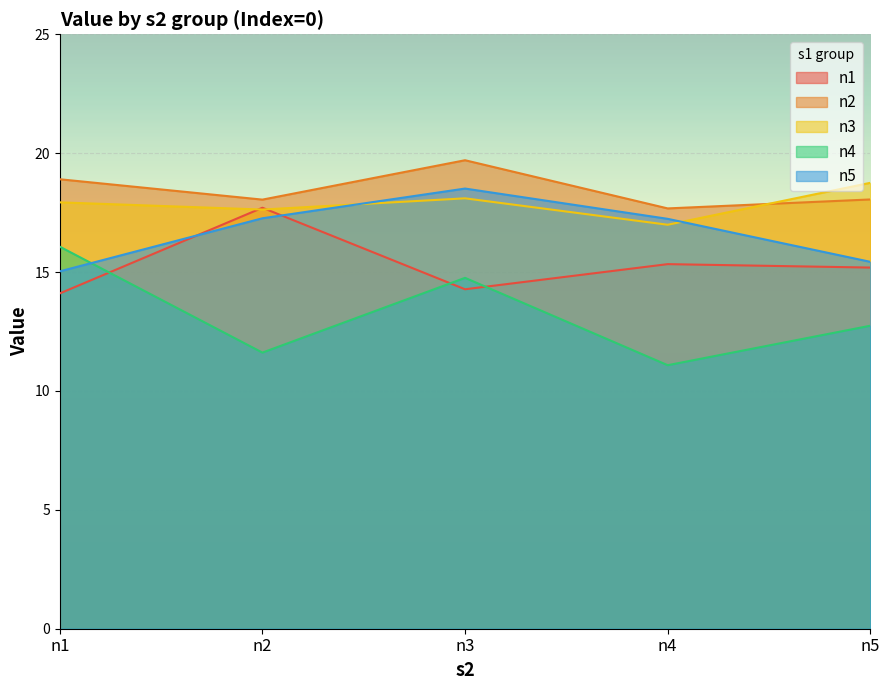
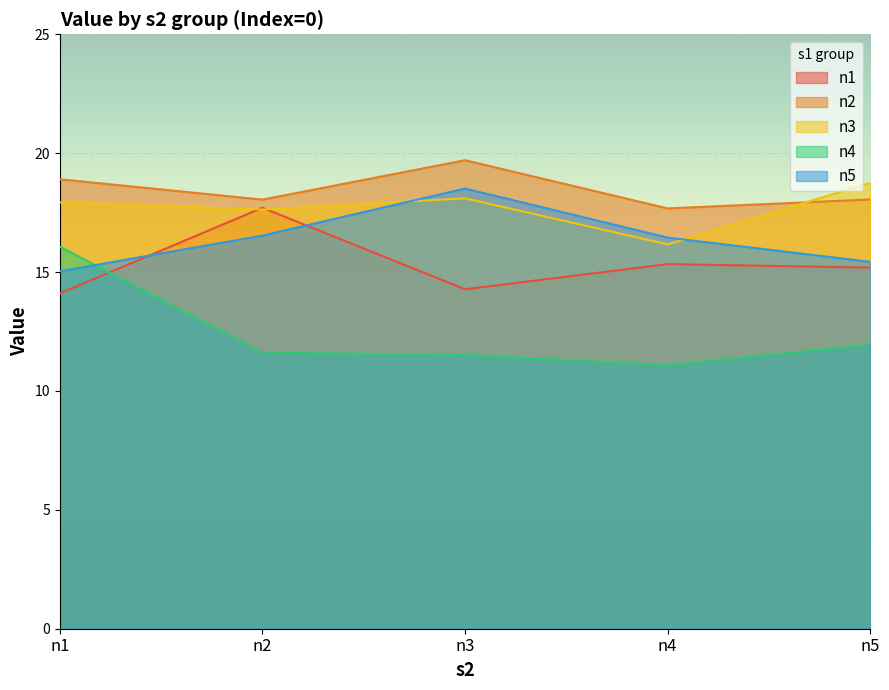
  {
    "n3": {
      "n1": 17.9,
      "n3": 18.1,
-     "n4": 17.0,
+     "n4": 16.2,
      "n5": 18.8
    },
    "n4": {
      "n1": 16.1,
      "n2": 11.6,
-     "n3": 14.8,
+     "n3": 11.5,
      "n4": 11.1,
-     "n5": 12.7
+     "n5": 11.9
    },
    "n5": {
      "n1": 15.0,
-     "n2": 17.3,
+     "n2": 16.5,
      "n3": 18.5,
-     "n4": 17.2,
+     "n4": 16.4,
      "n5": 15.4
    }
  }
